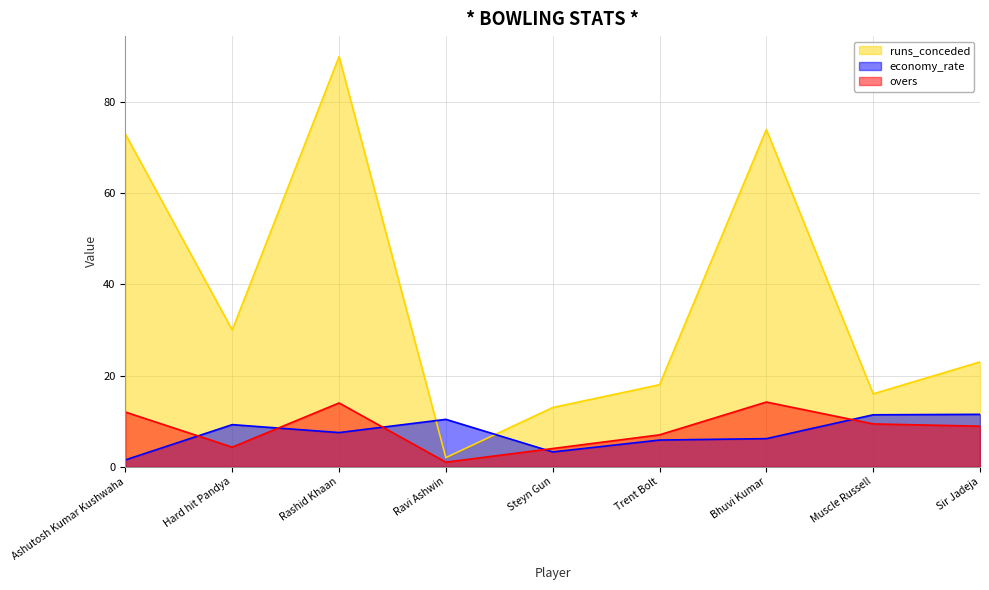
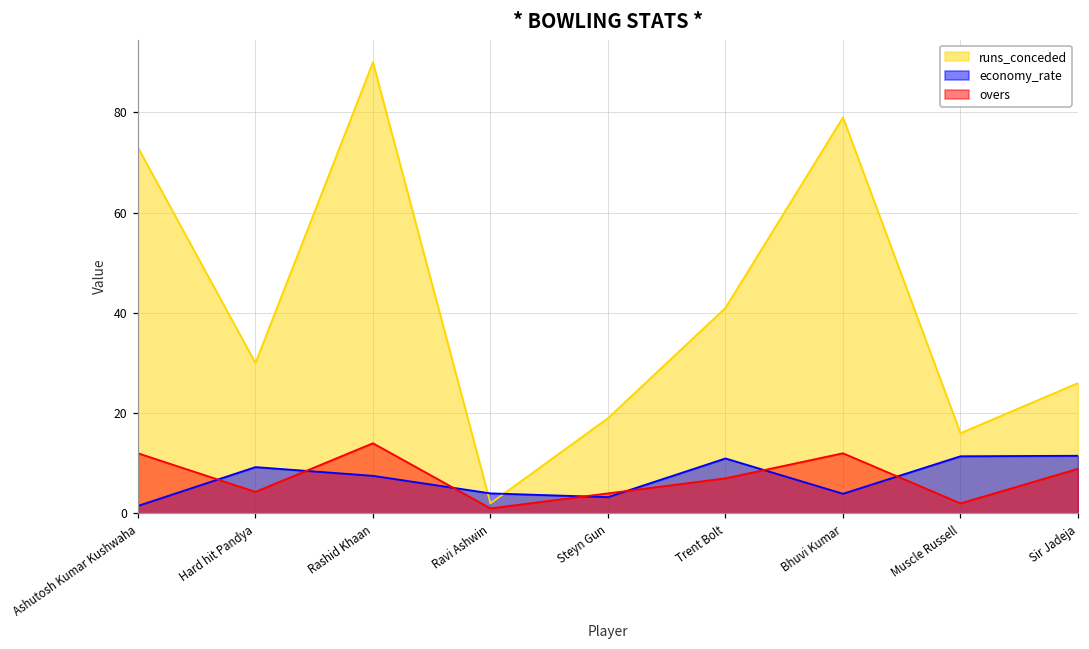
  {
    "runs_conceded": {
      "Ashutosh Kumar Kushwaha": 73,
      "Hard hit Pandya": 30,
      "Rashid Khaan": 90,
      "Ravi Ashwin": 2,
-     "Steyn Gun": 13,
-     "Trent Bolt": 18,
-     "Bhuvi Kumar": 74,
+     "Steyn Gun": 19,
+     "Trent Bolt": 41,
+     "Bhuvi Kumar": 79,
      "Muscle Russell": 16,
-     "Sir Jadeja": 23
+     "Sir Jadeja": 26
    },
    "economy_rate": {
      "Ashutosh Kumar Kushwaha": 2,
      "Hard hit Pandya": 9,
      "Rashid Khaan": 8,
-     "Ravi Ashwin": 10,
+     "Ravi Ashwin": 4,
      "Steyn Gun": 3,
-     "Trent Bolt": 6,
-     "Bhuvi Kumar": 6,
+     "Trent Bolt": 11,
+     "Bhuvi Kumar": 4,
      "Muscle Russell": 11,
      "Sir Jadeja": 12
    },
    "overs": {
      "Ashutosh Kumar Kushwaha": 12,
      "Hard hit Pandya": 4,
      "Rashid Khaan": 14,
      "Ravi Ashwin": 1,
      "Steyn Gun": 4,
      "Trent Bolt": 7,
-     "Bhuvi Kumar": 14,
-     "Muscle Russell": 9,
+     "Bhuvi Kumar": 12,
+     "Muscle Russell": 2,
      "Sir Jadeja": 9
    }
  }
